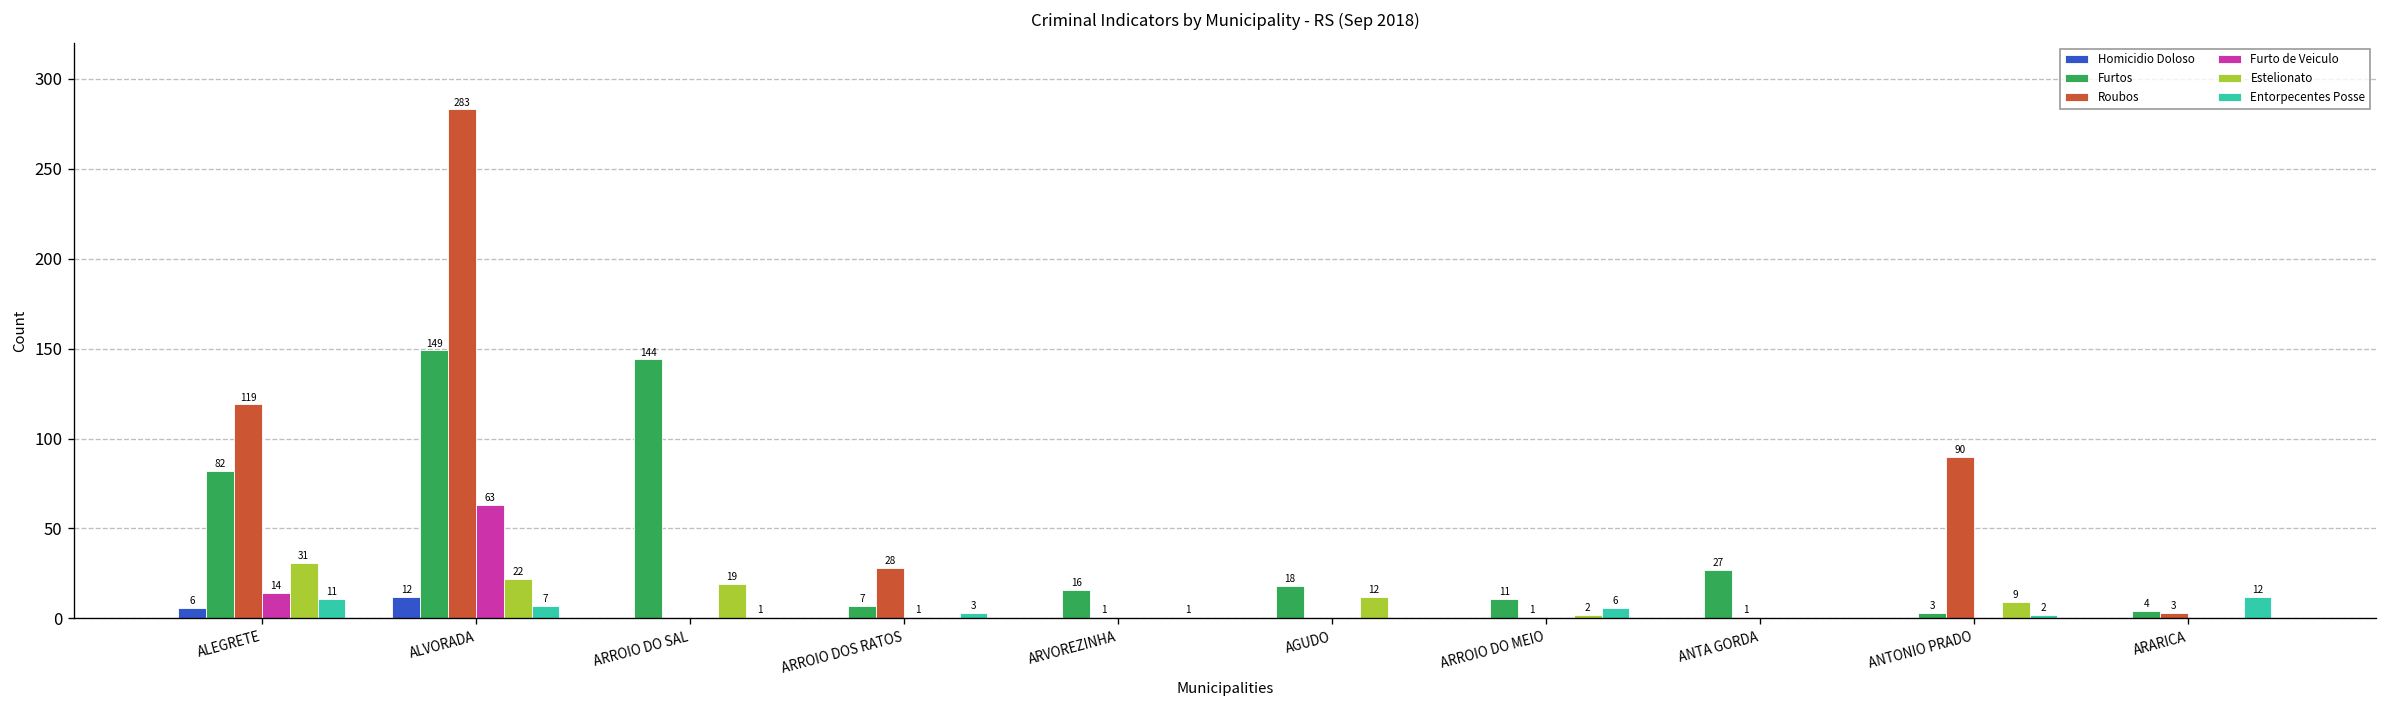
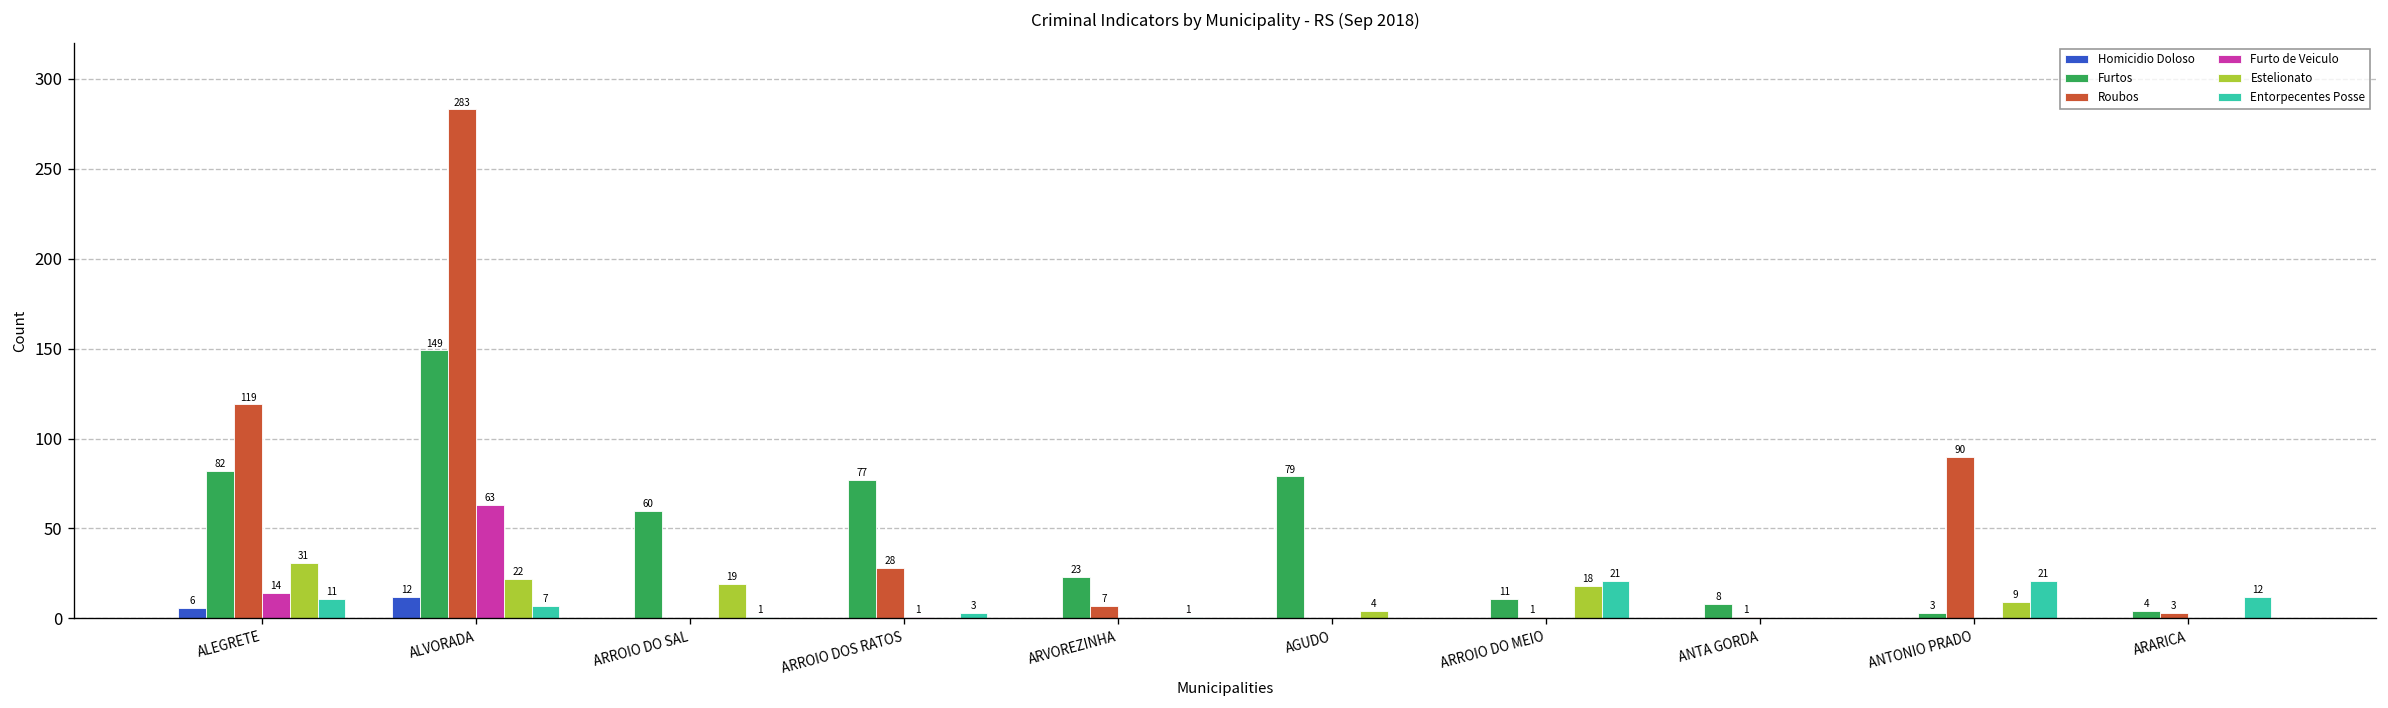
  {
    "Homicidio Doloso": {
      "ALEGRETE": 6,
      "ALVORADA": 12
    },
    "Furtos": {
      "ALEGRETE": 82,
      "ALVORADA": 149,
-     "ARROIO DO SAL": 144,
-     "ARROIO DOS RATOS": 7,
-     "ARVOREZINHA": 16,
-     "AGUDO": 18,
+     "ARROIO DO SAL": 60,
+     "ARROIO DOS RATOS": 77,
+     "ARVOREZINHA": 23,
+     "AGUDO": 79,
      "ARROIO DO MEIO": 11,
-     "ANTA GORDA": 27,
+     "ANTA GORDA": 8,
      "ANTONIO PRADO": 3,
      "ARARICA": 4
    },
    "Roubos": {
      "ALEGRETE": 119,
      "ALVORADA": 283,
      "ARROIO DOS RATOS": 28,
-     "ARVOREZINHA": 1,
+     "ARVOREZINHA": 7,
      "ARROIO DO MEIO": 1,
      "ANTA GORDA": 1,
      "ANTONIO PRADO": 90,
      "ARARICA": 3
    },
    "Furto de Veiculo": {
      "ALEGRETE": 14,
      "ALVORADA": 63,
      "ARROIO DOS RATOS": 1
    },
    "Estelionato": {
      "ALEGRETE": 31,
      "ALVORADA": 22,
      "ARROIO DO SAL": 19,
-     "AGUDO": 12,
-     "ARROIO DO MEIO": 2,
+     "AGUDO": 4,
+     "ARROIO DO MEIO": 18,
      "ANTONIO PRADO": 9
    },
    "Entorpecentes Posse": {
      "ALEGRETE": 11,
      "ALVORADA": 7,
      "ARROIO DO SAL": 1,
      "ARROIO DOS RATOS": 3,
      "ARVOREZINHA": 1,
-     "ARROIO DO MEIO": 6,
-     "ANTONIO PRADO": 2,
+     "ARROIO DO MEIO": 21,
+     "ANTONIO PRADO": 21,
      "ARARICA": 12
    }
  }
